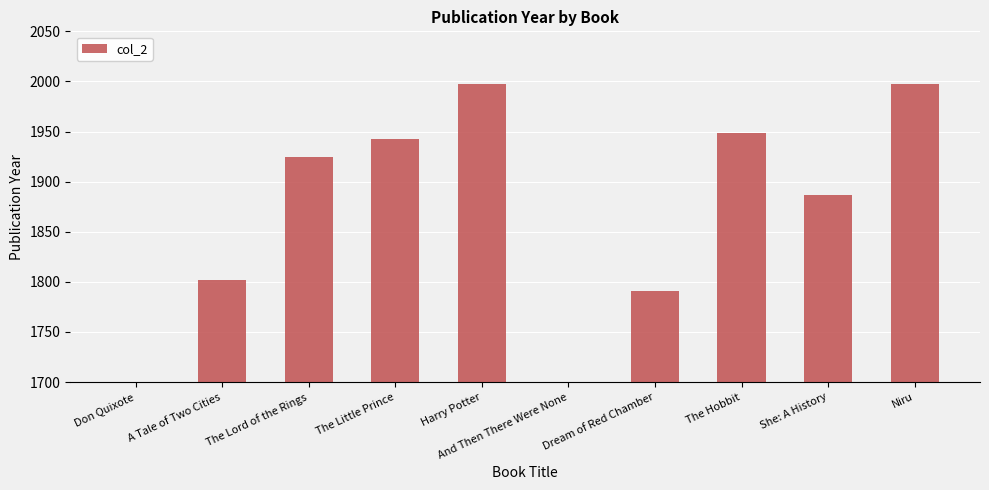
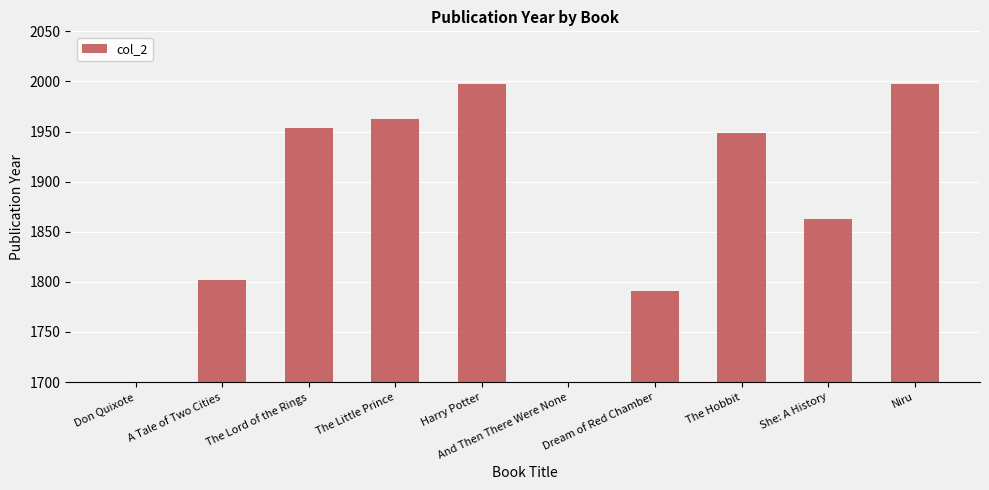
  {
    "A Tale of Two Cities": 1802,
-   "The Lord of the Rings": 1925,
-   "The Little Prince": 1943,
+   "The Lord of the Rings": 1954,
+   "The Little Prince": 1963,
    "Harry Potter": 1997,
    "Dream of Red Chamber": 1791,
    "The Hobbit": 1949,
-   "She: A History": 1887,
+   "She: A History": 1863,
    "Niru": 1997
  }
